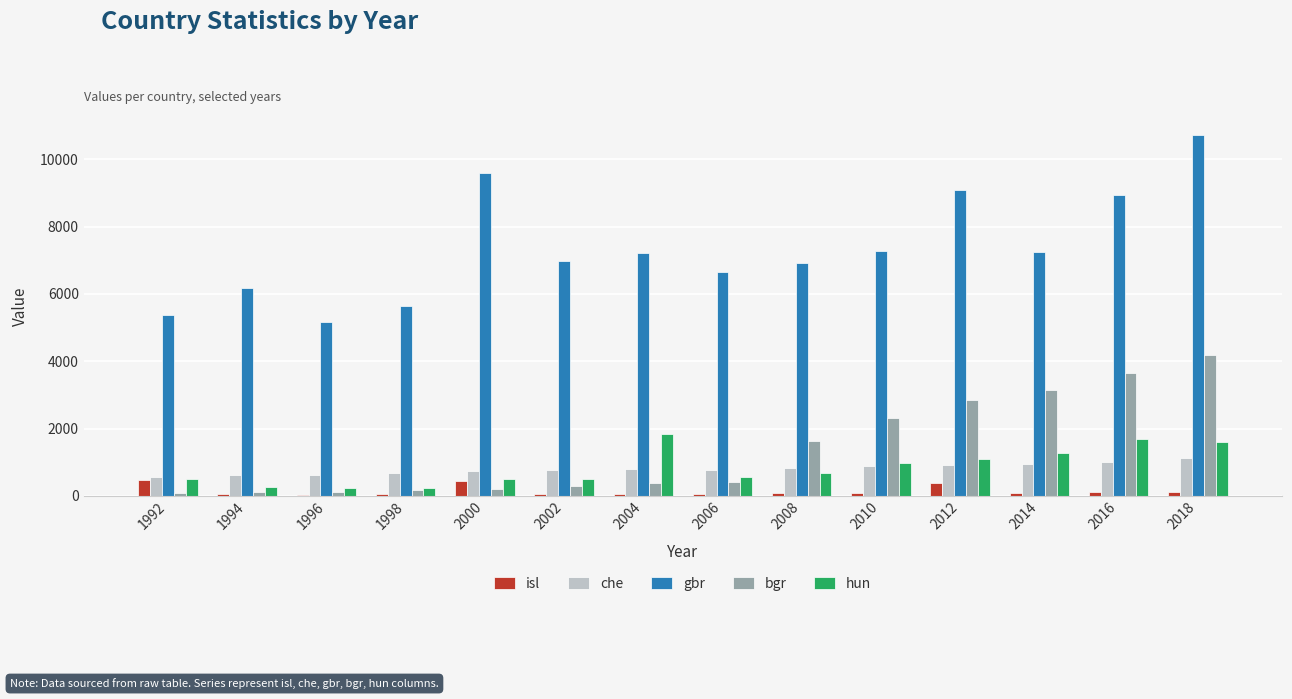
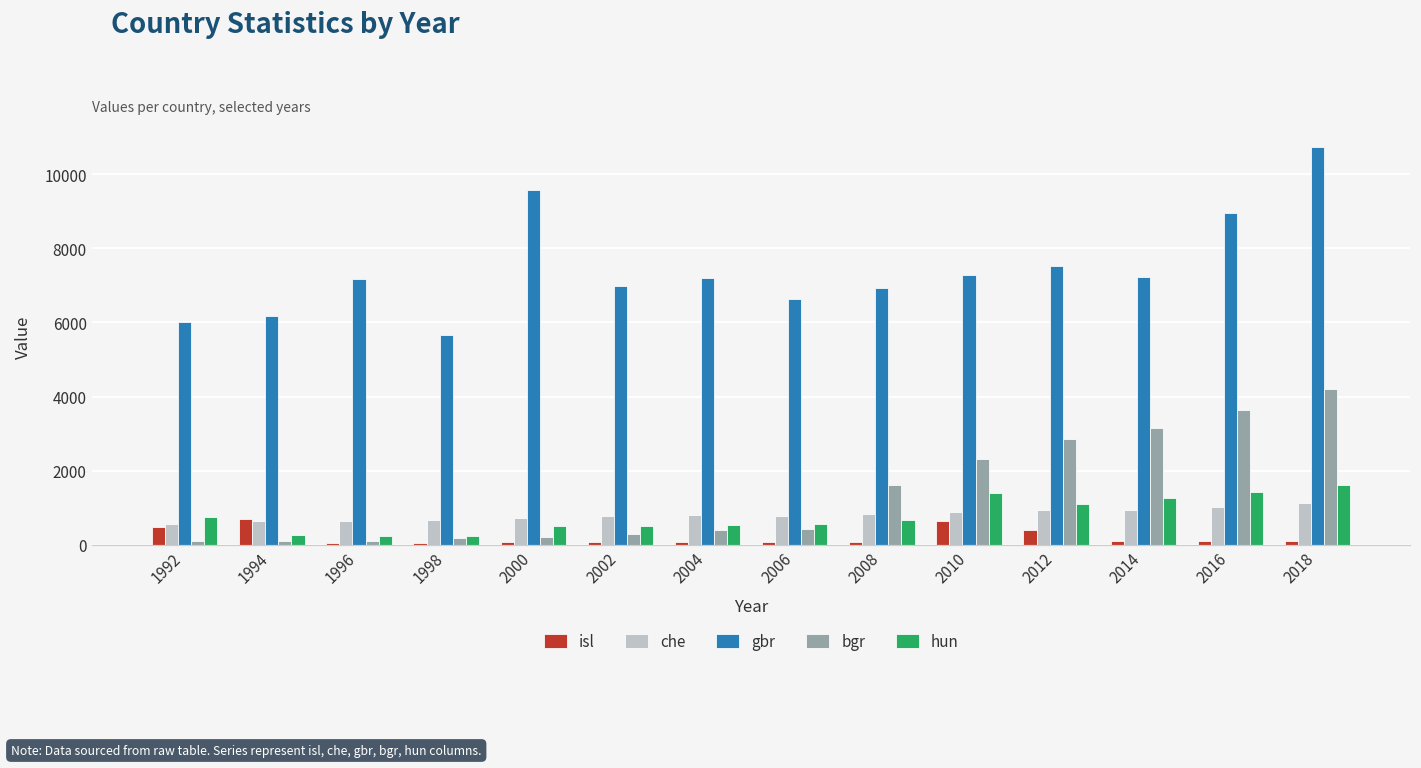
  {
    "isl": {
      "1992": 500,
-     "1994": 100,
-     "2000": 400,
+     "1994": 700,
+     "2000": 100,
      "2008": 100,
-     "2010": 100,
+     "2010": 600,
      "2012": 400,
      "2014": 100,
      "2016": 100,
      "2018": 100
    },
    "gbr": {
-     "1992": 5400,
+     "1992": 6000,
      "1994": 6200,
-     "1996": 5200,
+     "1996": 7200,
      "1998": 5700,
      "2000": 9600,
      "2002": 7000,
      "2004": 7200,
      "2006": 6600,
      "2008": 6900,
      "2010": 7300,
-     "2012": 9100,
+     "2012": 7500,
      "2014": 7200,
      "2016": 8900,
      "2018": 10700
    },
    "hun": {
-     "1992": 500,
+     "1992": 700,
      "1994": 300,
      "1996": 200,
      "1998": 200,
      "2000": 500,
      "2002": 500,
-     "2004": 1800,
+     "2004": 500,
      "2006": 600,
      "2008": 700,
-     "2010": 1000,
+     "2010": 1400,
      "2012": 1100,
      "2014": 1300,
-     "2016": 1700,
+     "2016": 1400,
      "2018": 1600
    }
  }
